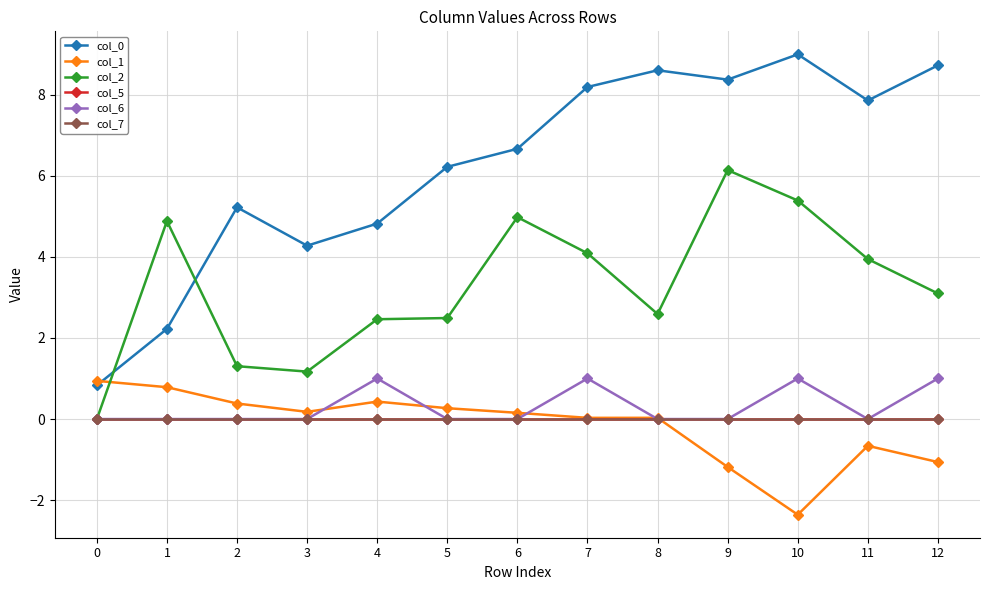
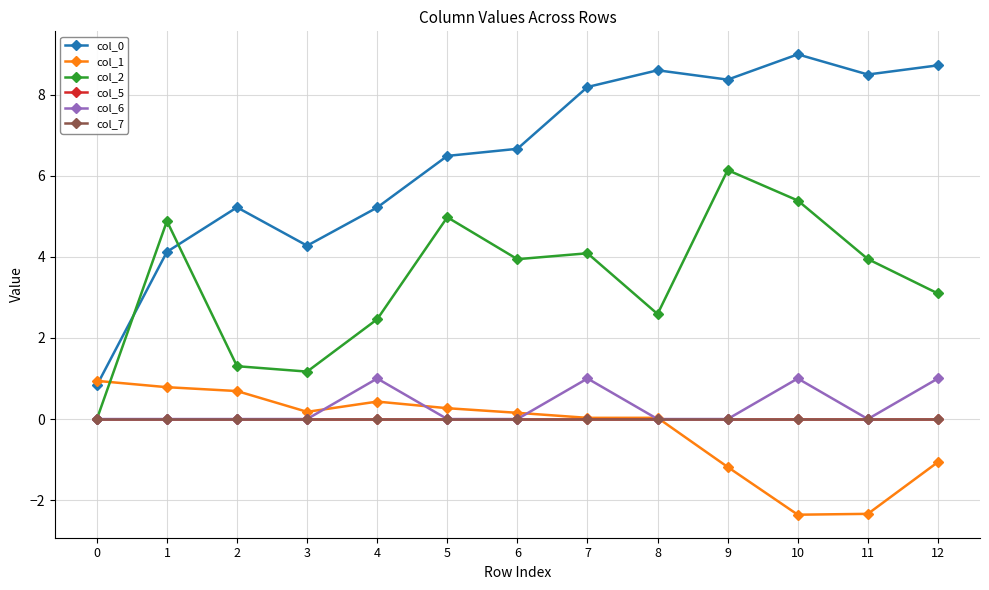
  {
    "col_0": {
      "0": 0.8,
-     "1": 2.2,
+     "1": 4.1,
      "2": 5.2,
      "3": 4.3,
-     "4": 4.8,
-     "5": 6.2,
+     "4": 5.2,
+     "5": 6.5,
      "6": 6.7,
      "7": 8.2,
      "8": 8.6,
      "9": 8.4,
      "10": 9.0,
-     "11": 7.9,
+     "11": 8.5,
      "12": 8.7
    },
    "col_1": {
      "0": 0.9,
      "1": 0.8,
-     "2": 0.4,
+     "2": 0.7,
      "3": 0.2,
      "4": 0.4,
      "5": 0.3,
      "6": 0.2,
      "9": -1.2,
      "10": -2.4,
-     "11": -0.7,
+     "11": -2.3,
      "12": -1.1
    },
    "col_2": {
      "1": 4.9,
      "2": 1.3,
      "3": 1.2,
      "4": 2.5,
-     "5": 2.5,
-     "6": 5.0,
+     "5": 5.0,
+     "6": 3.9,
      "7": 4.1,
      "8": 2.6,
      "9": 6.1,
      "10": 5.4,
      "11": 3.9,
      "12": 3.1
    },
    "col_7": {
      "4": 0.0,
      "10": 0.0,
      "12": 0.0
    },
    "col_6": {
      "4": 1.0,
      "7": 1.0,
      "10": 1.0,
      "12": 1.0
    }
  }
